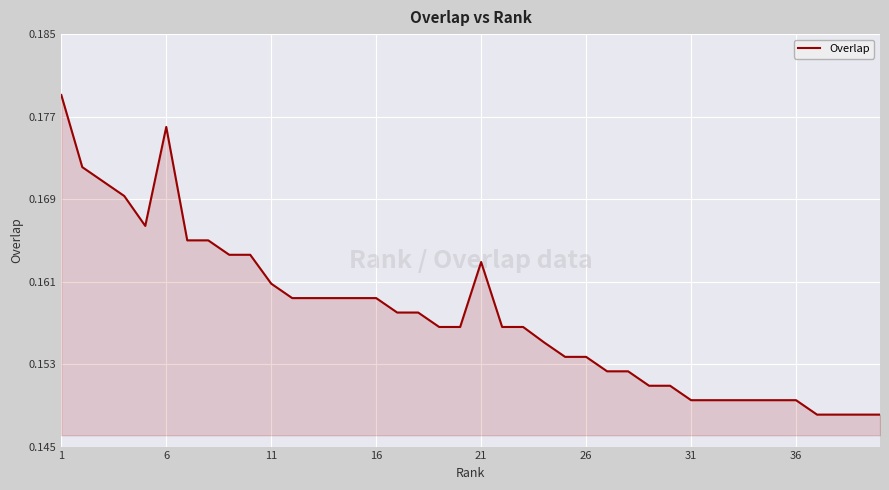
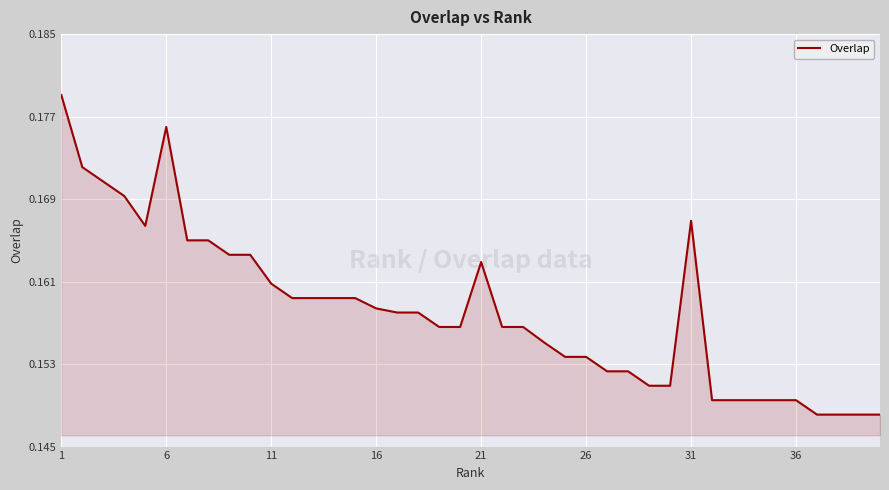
  {
    "1": 0.1791,
    "6": 0.1760,
    "11": 0.1608,
-   "16": 0.1594,
+   "16": 0.1584,
    "21": 0.1629,
    "26": 0.1537,
-   "31": 0.1495,
+   "31": 0.1669,
    "36": 0.1495
  }
